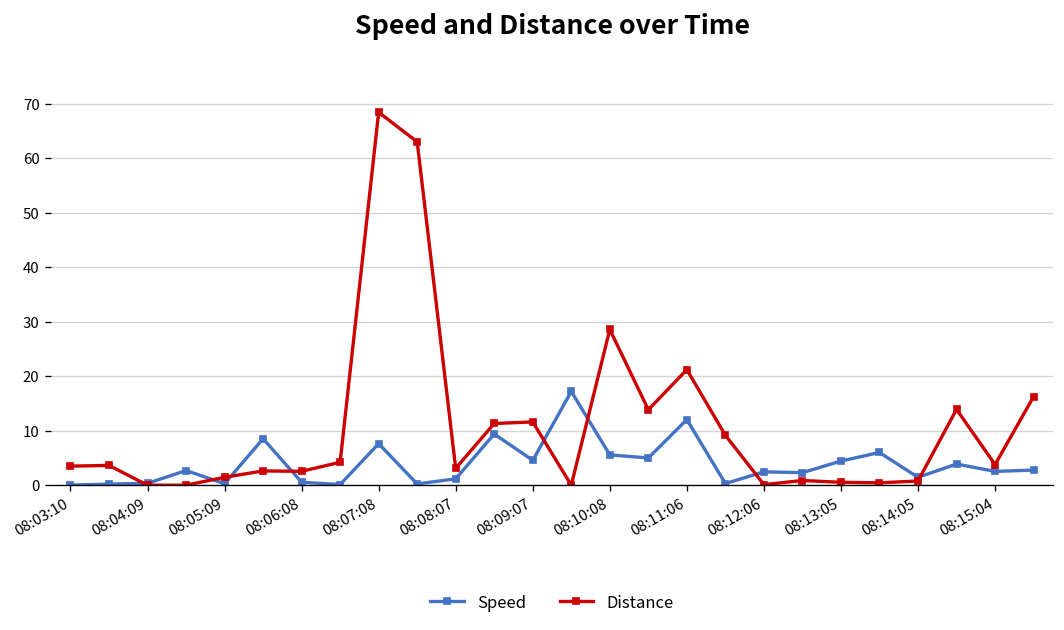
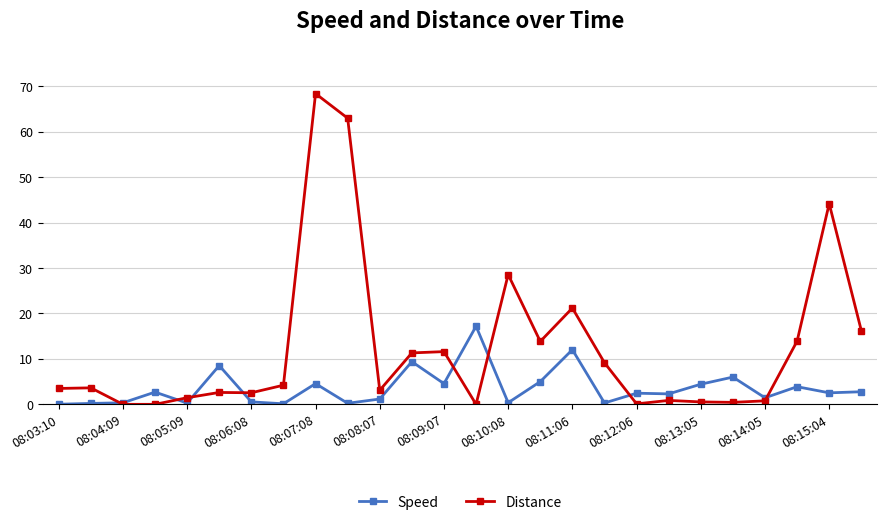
  {
    "Speed": {
      "08:03:10": 0,
      "08:05:09": 0,
      "08:06:08": 1,
-     "08:07:08": 8,
+     "08:07:08": 5,
      "08:08:07": 1,
      "08:09:07": 5,
-     "08:10:08": 6,
+     "08:10:08": 0,
      "08:11:06": 12,
      "08:12:06": 2,
      "08:13:05": 4,
      "08:14:05": 1,
      "08:15:04": 3
    },
    "Distance": {
      "08:03:10": 3,
      "08:05:09": 1,
      "08:06:08": 3,
      "08:07:08": 68,
      "08:08:07": 3,
      "08:09:07": 12,
      "08:10:08": 29,
      "08:11:06": 21,
      "08:12:06": 0,
      "08:13:05": 1,
      "08:14:05": 1,
-     "08:15:04": 4
+     "08:15:04": 44
    }
  }
